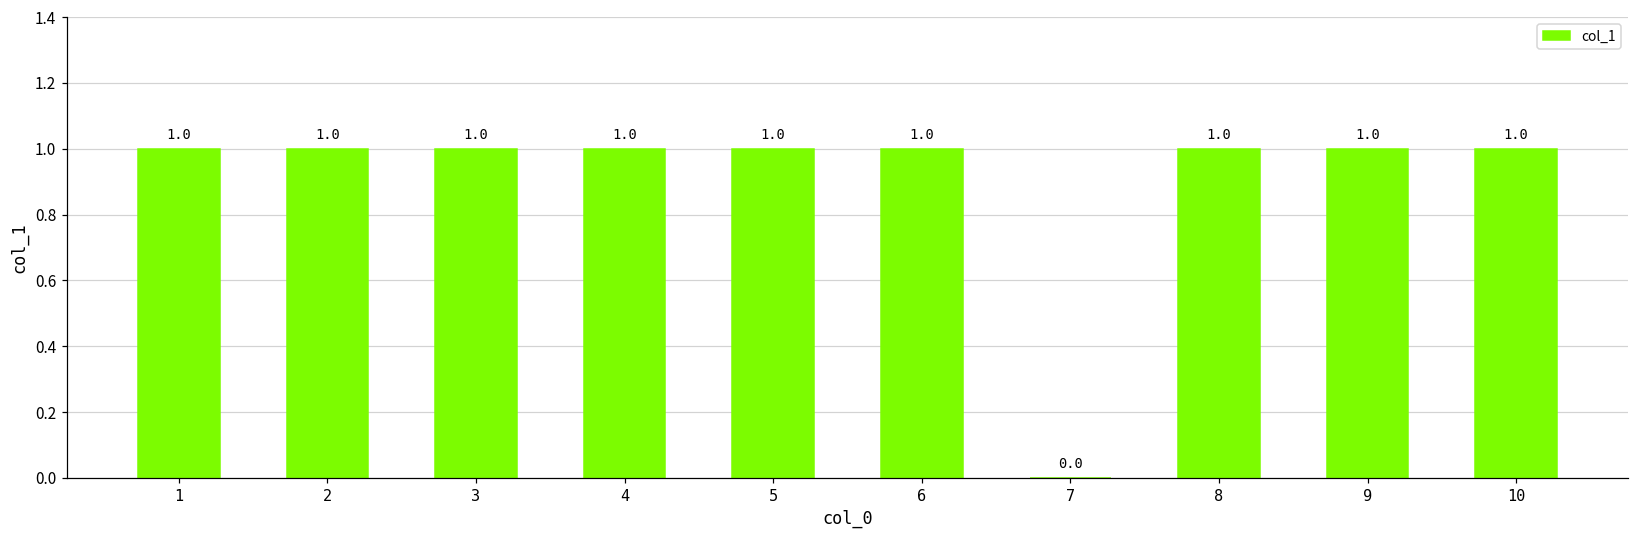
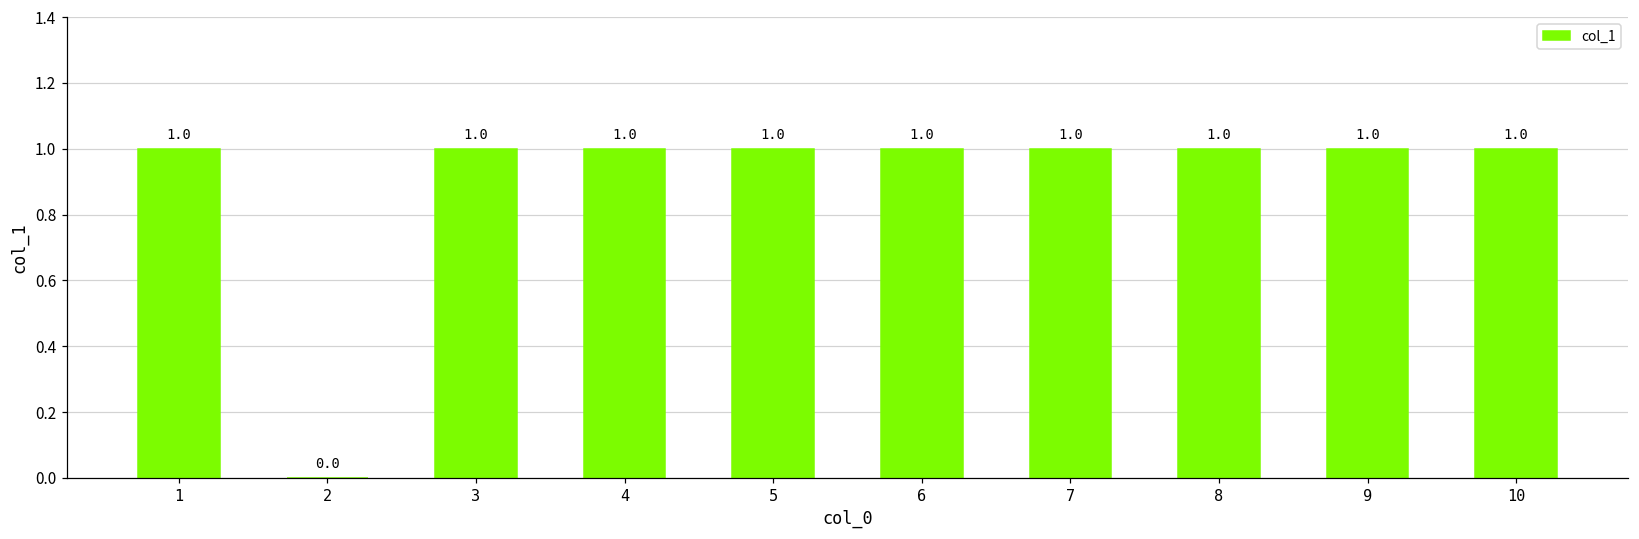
  {
    "1": 1.0,
-   "2": 1.0,
+   "2": 0.0,
    "3": 1.0,
    "4": 1.0,
    "5": 1.0,
    "6": 1.0,
-   "7": 0.0,
+   "7": 1.0,
    "8": 1.0,
    "9": 1.0,
    "10": 1.0
  }
